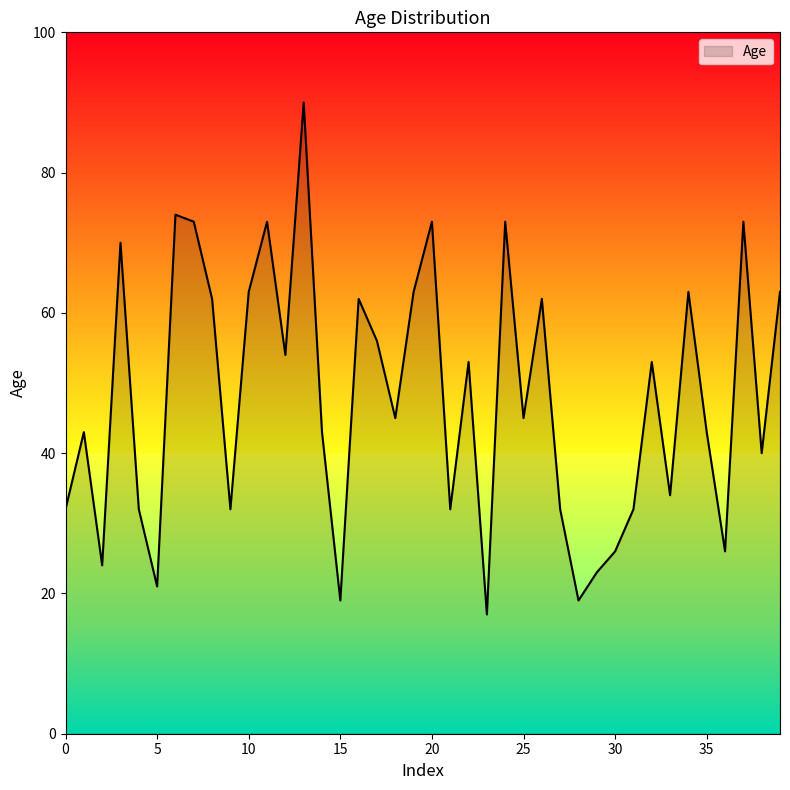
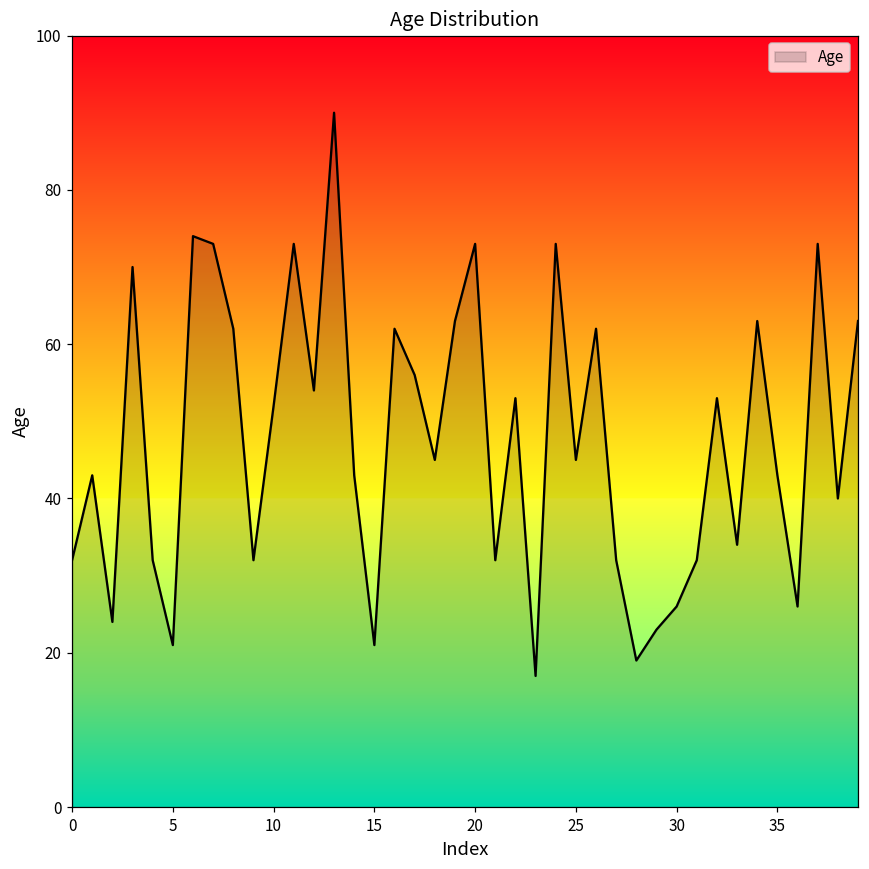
  {
    "0": 32,
    "5": 21,
-   "10": 63,
-   "15": 19,
+   "10": 52,
+   "15": 21,
    "20": 73,
    "25": 45,
    "30": 26,
    "35": 43
  }
